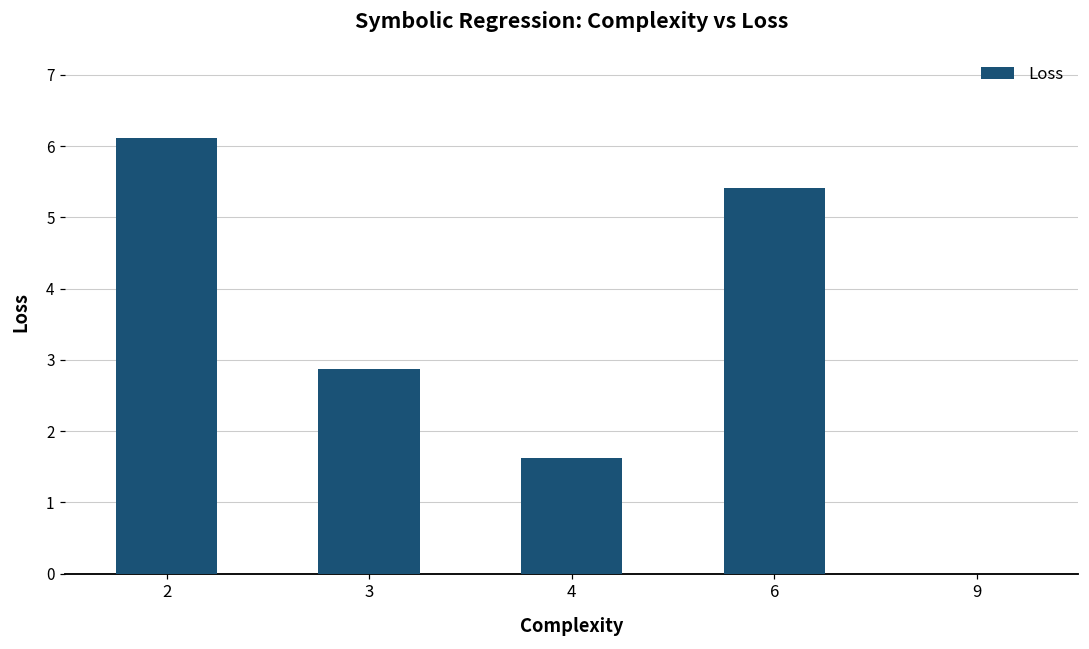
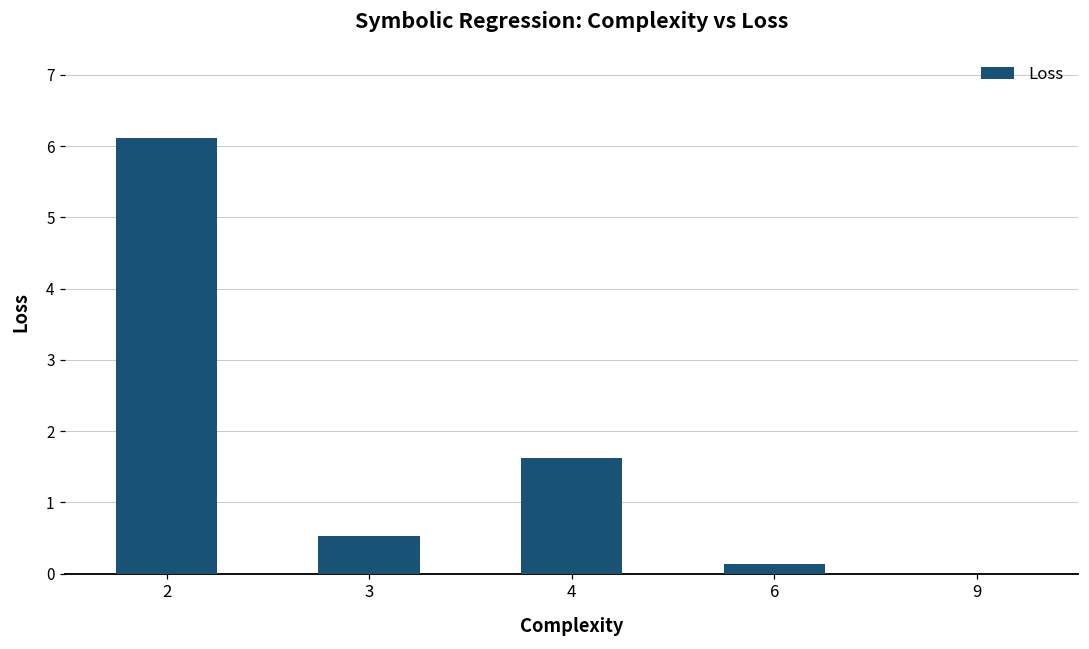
  {
    "2": 6.1,
-   "3": 2.9,
+   "3": 0.5,
    "4": 1.6,
-   "6": 5.4
+   "6": 0.1
  }
